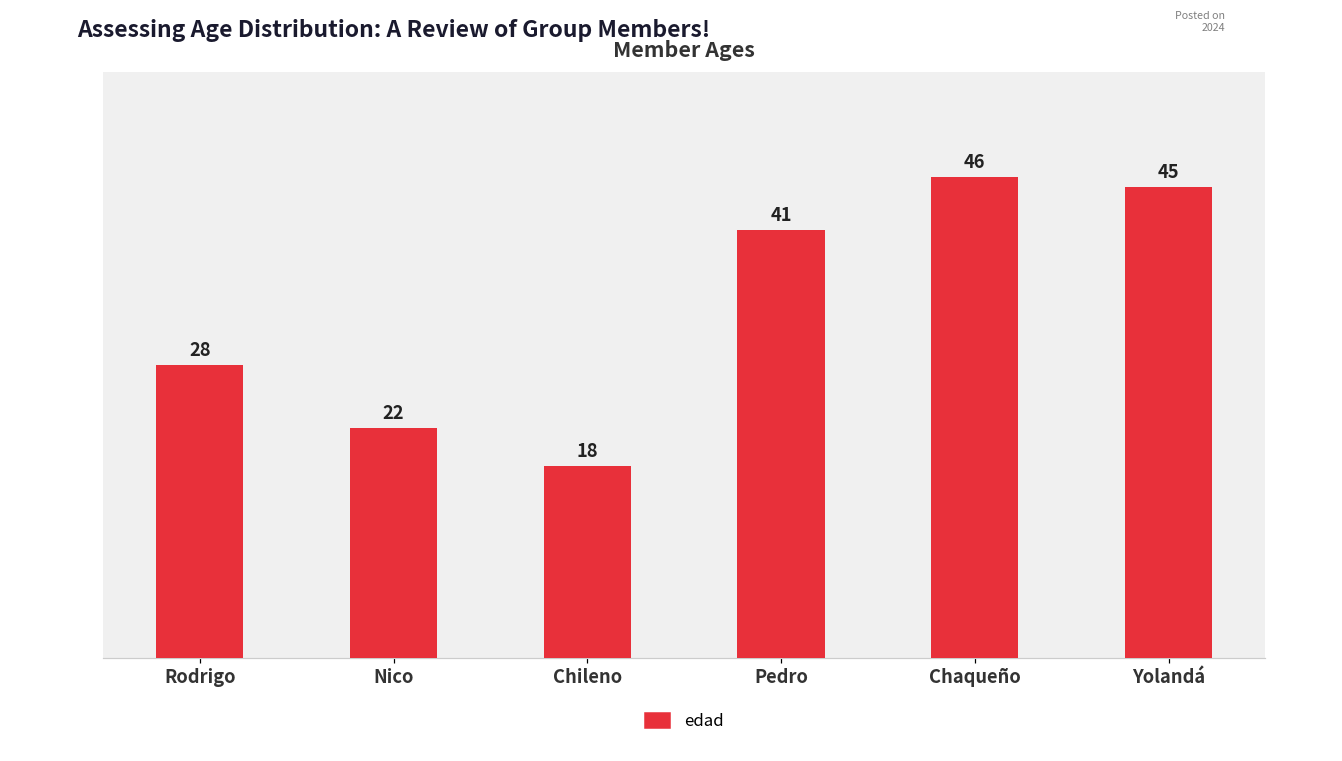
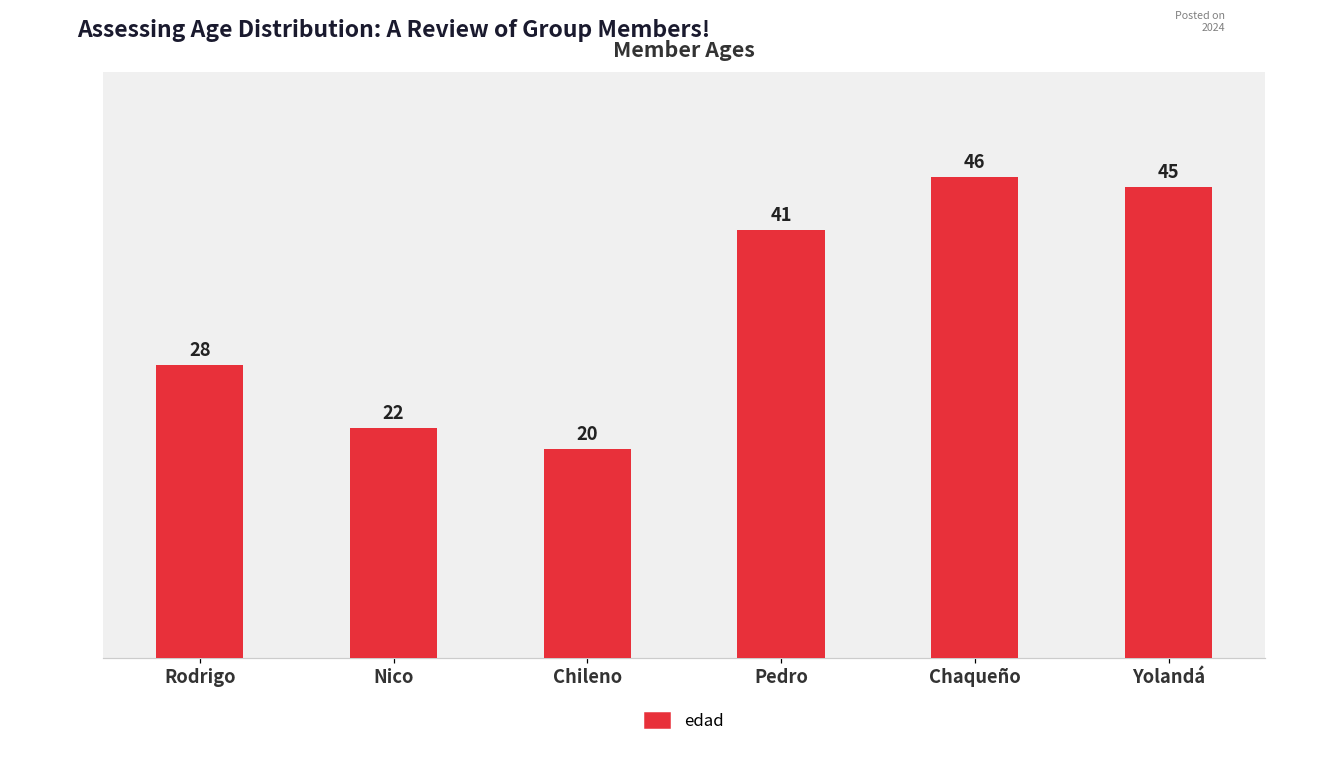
  {
    "Rodrigo": 28,
    "Nico": 22,
-   "Chileno": 18,
+   "Chileno": 20,
    "Pedro": 41,
    "Chaqueño": 46,
    "Yolandá": 45
  }
